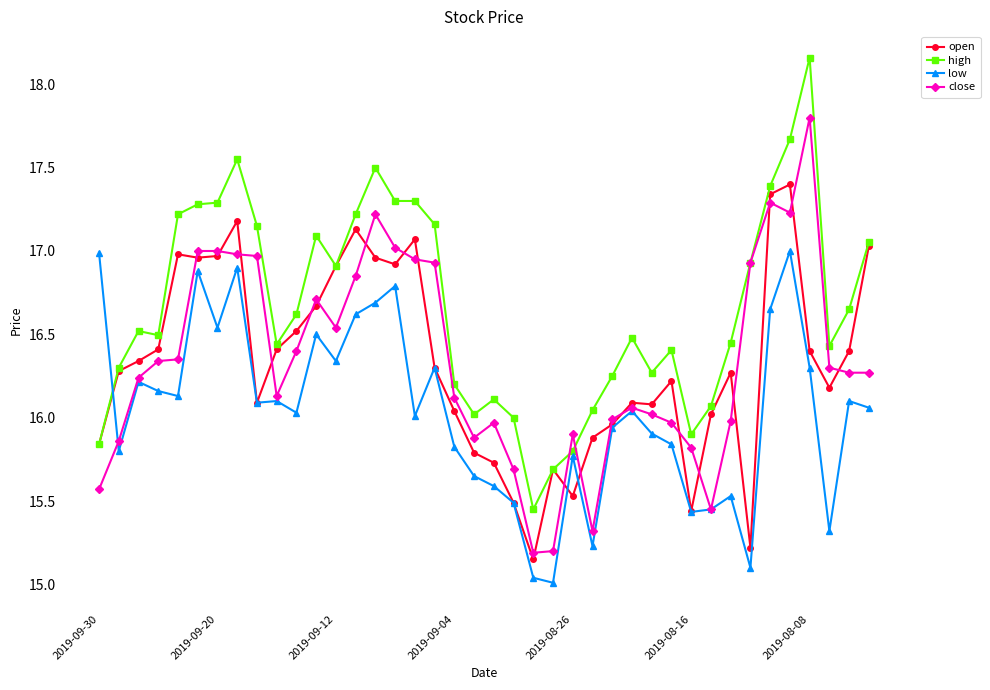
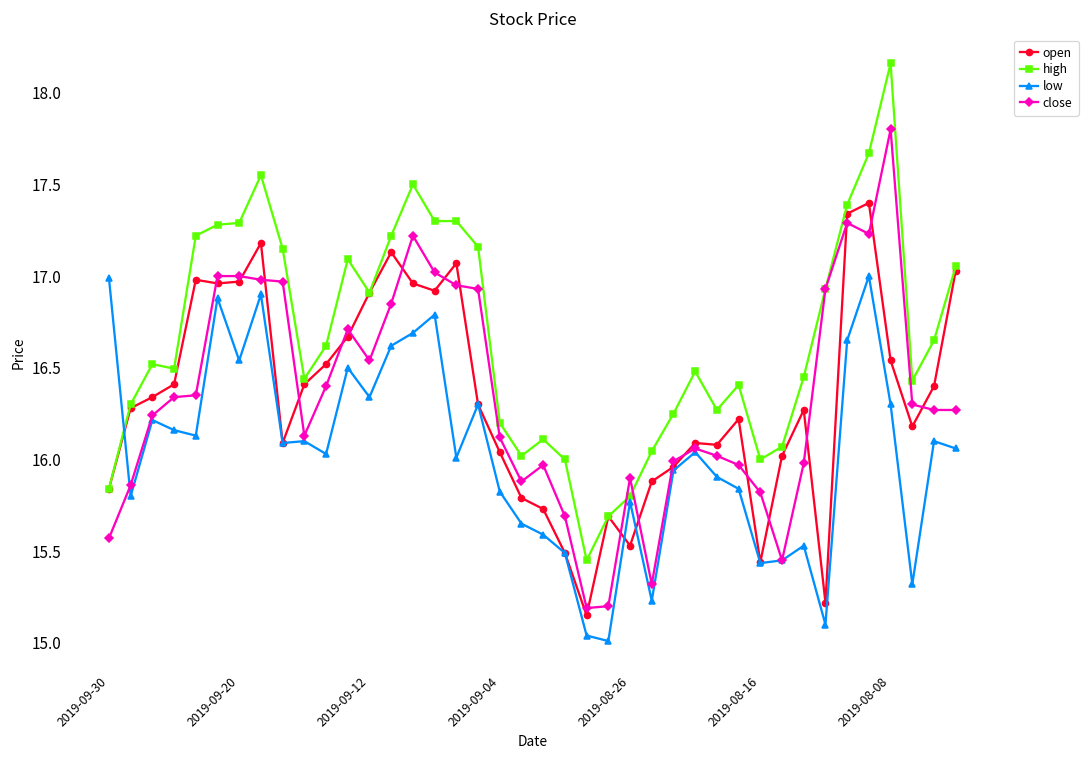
  {
    "open": {
      "2019-09-20": 16.97,
      "2019-09-04": 16.04,
      "2019-08-26": 15.53,
-     "2019-08-08": 16.40
+     "2019-08-08": 16.54
    },
    "high": {
      "2019-09-20": 17.3,
      "2019-09-04": 16.2,
      "2019-08-26": 15.8,
-     "2019-08-16": 15.9,
+     "2019-08-16": 16.0,
      "2019-08-08": 18.16
    },
    "low": {
      "2019-09-30": 16.99,
      "2019-09-20": 16.54,
      "2019-09-12": 16.34,
      "2019-09-04": 15.83,
      "2019-08-26": 15.77,
      "2019-08-08": 16.30
    },
    "close": {
      "2019-09-30": 15.57,
      "2019-09-20": 17.00,
      "2019-09-12": 16.54,
      "2019-09-04": 16.12,
      "2019-08-26": 15.90,
      "2019-08-16": 15.82,
      "2019-08-08": 17.80
    }
  }
